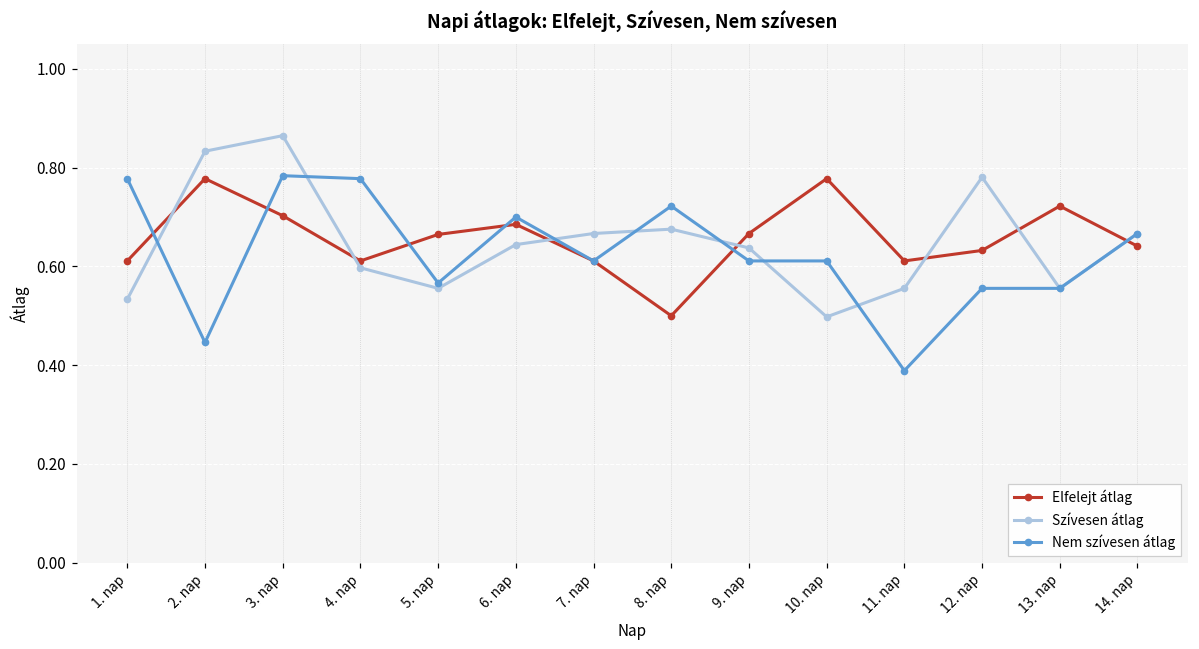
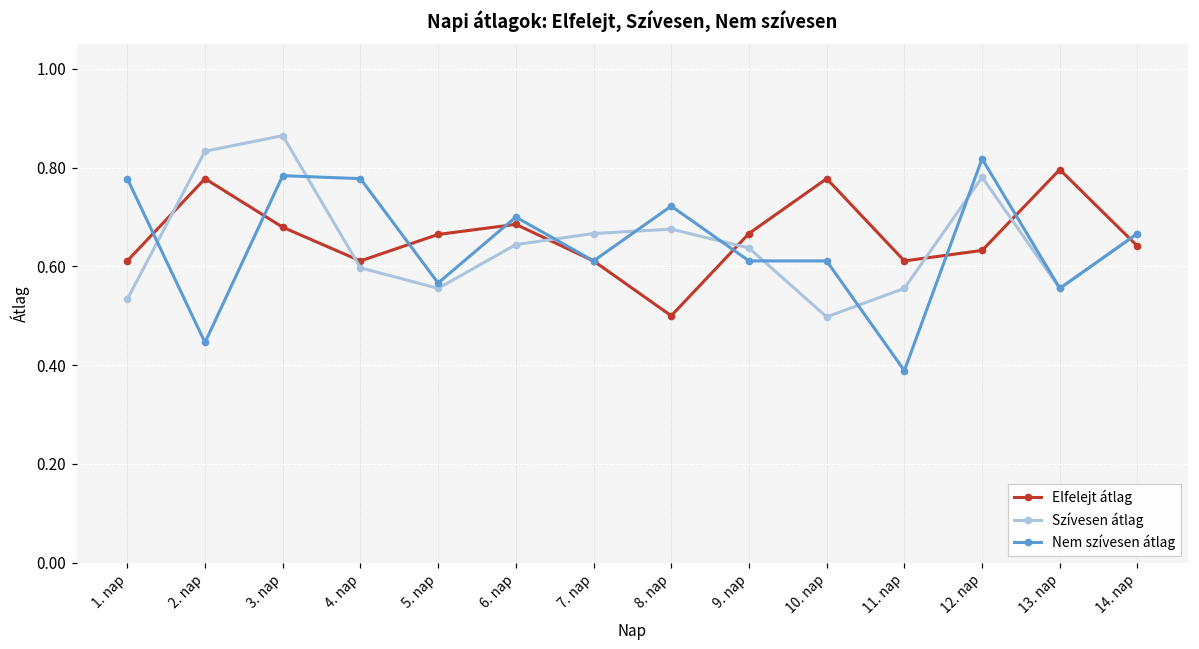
  {
    "Elfelejt átlag": {
      "1. nap": 0.61,
      "2. nap": 0.78,
-     "3. nap": 0.70,
+     "3. nap": 0.68,
      "4. nap": 0.61,
      "5. nap": 0.66,
      "6. nap": 0.69,
      "8. nap": 0.50,
      "9. nap": 0.67,
      "10. nap": 0.78,
      "11. nap": 0.61,
      "12. nap": 0.63,
-     "13. nap": 0.72,
+     "13. nap": 0.80,
      "14. nap": 0.64
    },
    "Szívesen átlag": {
      "1. nap": 0.53,
      "2. nap": 0.83,
      "3. nap": 0.86,
      "4. nap": 0.60,
      "5. nap": 0.56,
      "6. nap": 0.64,
      "7. nap": 0.67,
      "8. nap": 0.68,
      "9. nap": 0.64,
      "10. nap": 0.50,
      "11. nap": 0.56,
      "12. nap": 0.78
    },
    "Nem szívesen átlag": {
      "1. nap": 0.78,
      "2. nap": 0.45,
      "3. nap": 0.78,
      "4. nap": 0.78,
      "5. nap": 0.57,
      "6. nap": 0.70,
      "8. nap": 0.72,
      "9. nap": 0.61,
      "10. nap": 0.61,
      "11. nap": 0.39,
-     "12. nap": 0.56
+     "12. nap": 0.82
    }
  }
